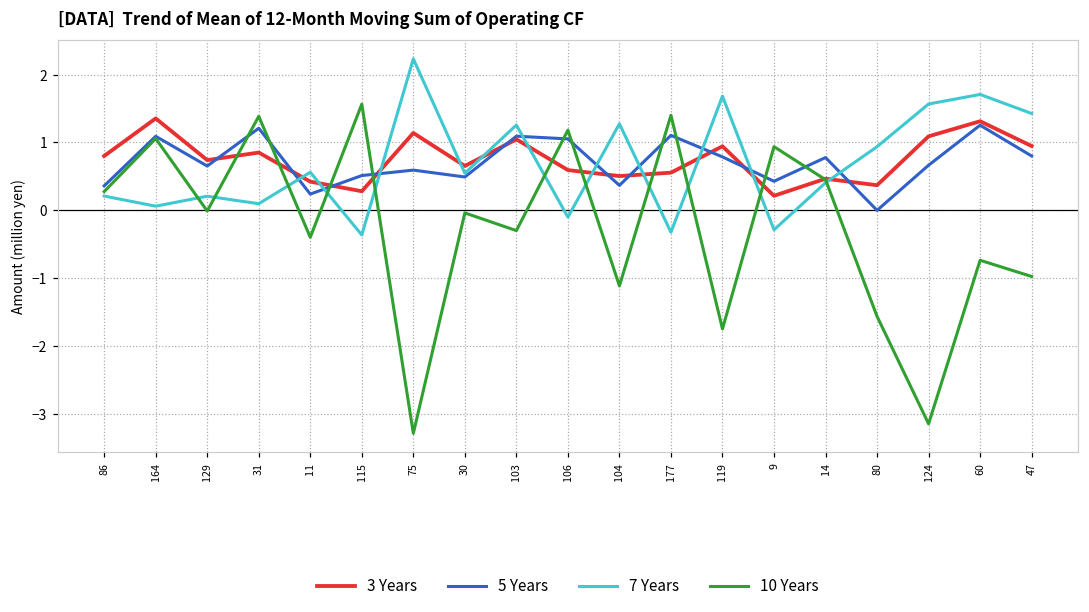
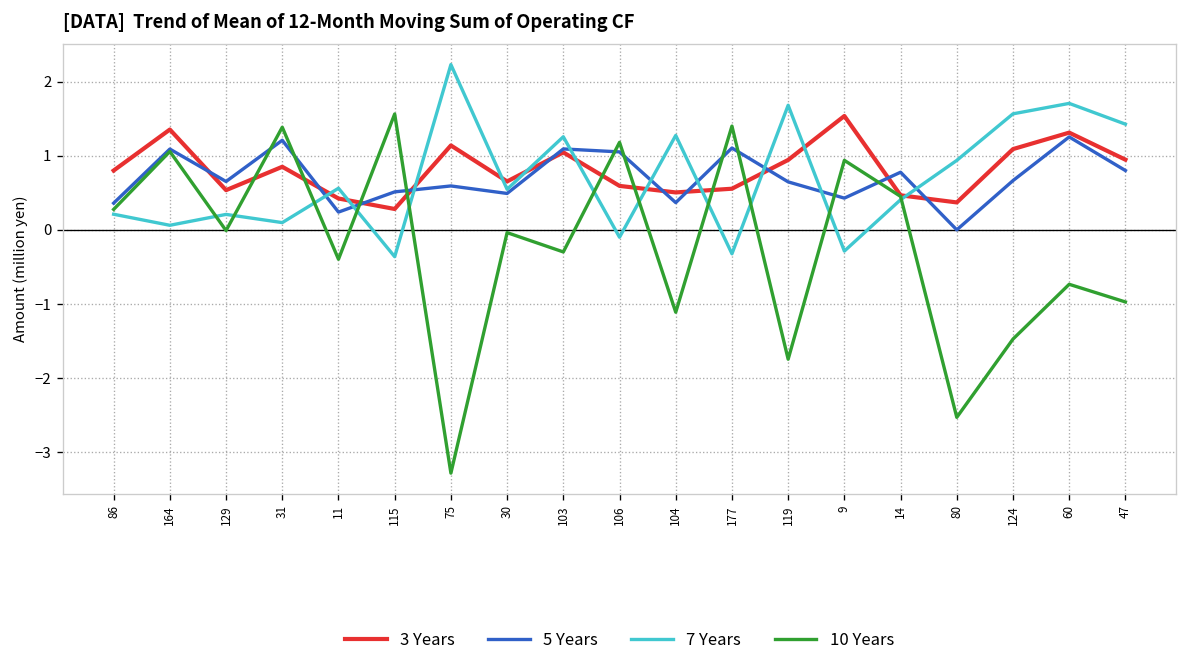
  {
    "3 Years": {
      "86": 0.8,
      "164": 1.4,
-     "129": 0.7,
+     "129": 0.5,
      "31": 0.9,
      "11": 0.4,
      "115": 0.3,
      "75": 1.1,
      "30": 0.7,
      "103": 1.0,
      "106": 0.6,
      "104": 0.5,
      "177": 0.6,
      "119": 0.9,
-     "9": 0.2,
+     "9": 1.5,
      "80": 0.4,
      "124": 1.1,
      "60": 1.3,
      "47": 0.9
    },
    "5 Years": {
      "86": 0.4,
      "129": 0.7,
      "31": 1.2,
      "11": 0.2,
      "115": 0.5,
      "75": 0.6,
      "30": 0.5,
      "103": 1.1,
      "106": 1.1,
      "104": 0.4,
      "177": 1.1,
-     "119": 0.8,
+     "119": 0.6,
      "9": 0.4,
      "14": 0.8,
      "80": 0.0,
      "124": 0.7,
      "60": 1.3,
      "47": 0.8
    },
    "7 Years": {
      "86": 0.2,
      "164": 0.1,
      "129": 0.2,
      "31": 0.1,
      "11": 0.6,
      "115": -0.4,
      "75": 2.2,
      "30": 0.5,
      "103": 1.3,
      "106": -0.1,
      "104": 1.3,
      "177": -0.3,
      "119": 1.7,
      "9": -0.3,
      "14": 0.4,
      "80": 0.9,
      "124": 1.6,
      "60": 1.7,
      "47": 1.4
    },
    "10 Years": {
      "86": 0.3,
      "129": 0.0,
      "31": 1.4,
      "11": -0.4,
      "115": 1.6,
      "75": -3.3,
      "30": 0.0,
      "103": -0.3,
      "106": 1.2,
      "104": -1.1,
      "177": 1.4,
      "119": -1.7,
      "9": 0.9,
-     "80": -1.6,
-     "124": -3.1,
+     "80": -2.5,
+     "124": -1.5,
      "60": -0.7,
      "47": -1.0
    }
  }
